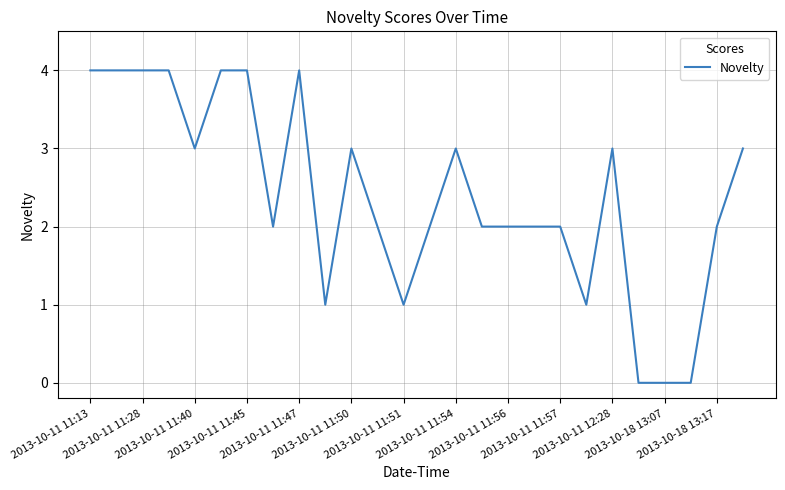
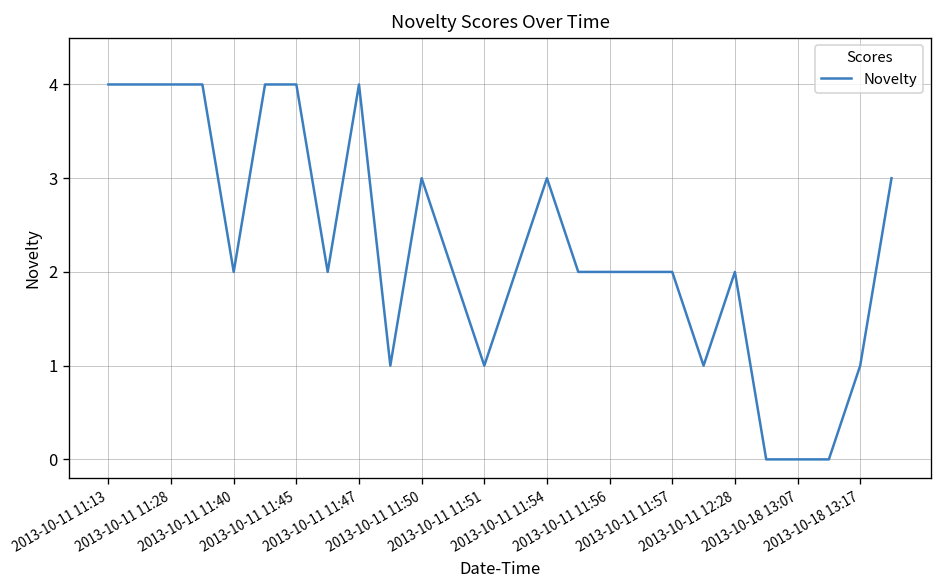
  {
    "2013-10-11 11:13": 4,
    "2013-10-11 11:28": 4,
-   "2013-10-11 11:40": 3,
+   "2013-10-11 11:40": 2,
    "2013-10-11 11:51": 1,
    "2013-10-11 11:56": 2,
-   "2013-10-11 12:28": 3,
+   "2013-10-11 12:28": 2,
    "2013-10-18 13:07": 0,
-   "2013-10-18 13:17": 2
+   "2013-10-18 13:17": 1
  }
